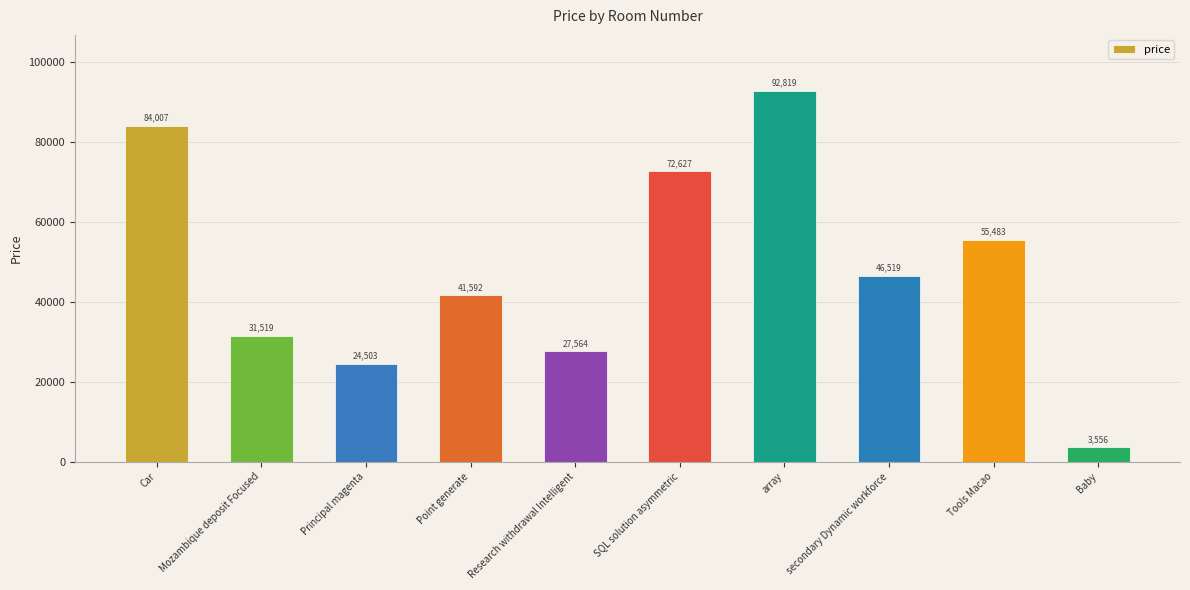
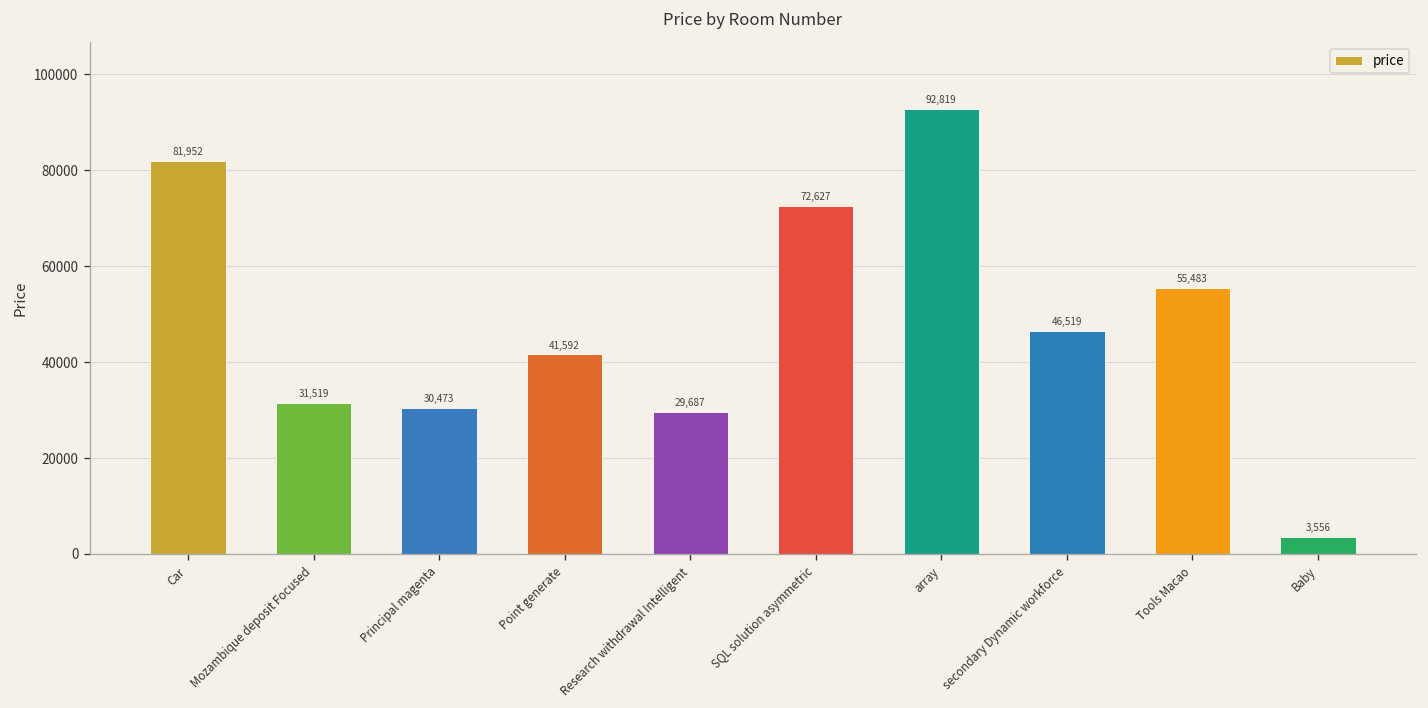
  {
-   "Car": "84,007",
+   "Car": "81,952",
    "Mozambique deposit Focused": "31,519",
-   "Principal magenta": "24,503",
+   "Principal magenta": "30,473",
    "Point generate": "41,592",
-   "Research withdrawal Intelligent": "27,564",
+   "Research withdrawal Intelligent": "29,687",
    "SQL solution asymmetric": "72,627",
    "array": "92,819",
    "secondary Dynamic workforce": "46,519",
    "Tools Macao": "55,483",
    "Baby": "3,556"
  }
